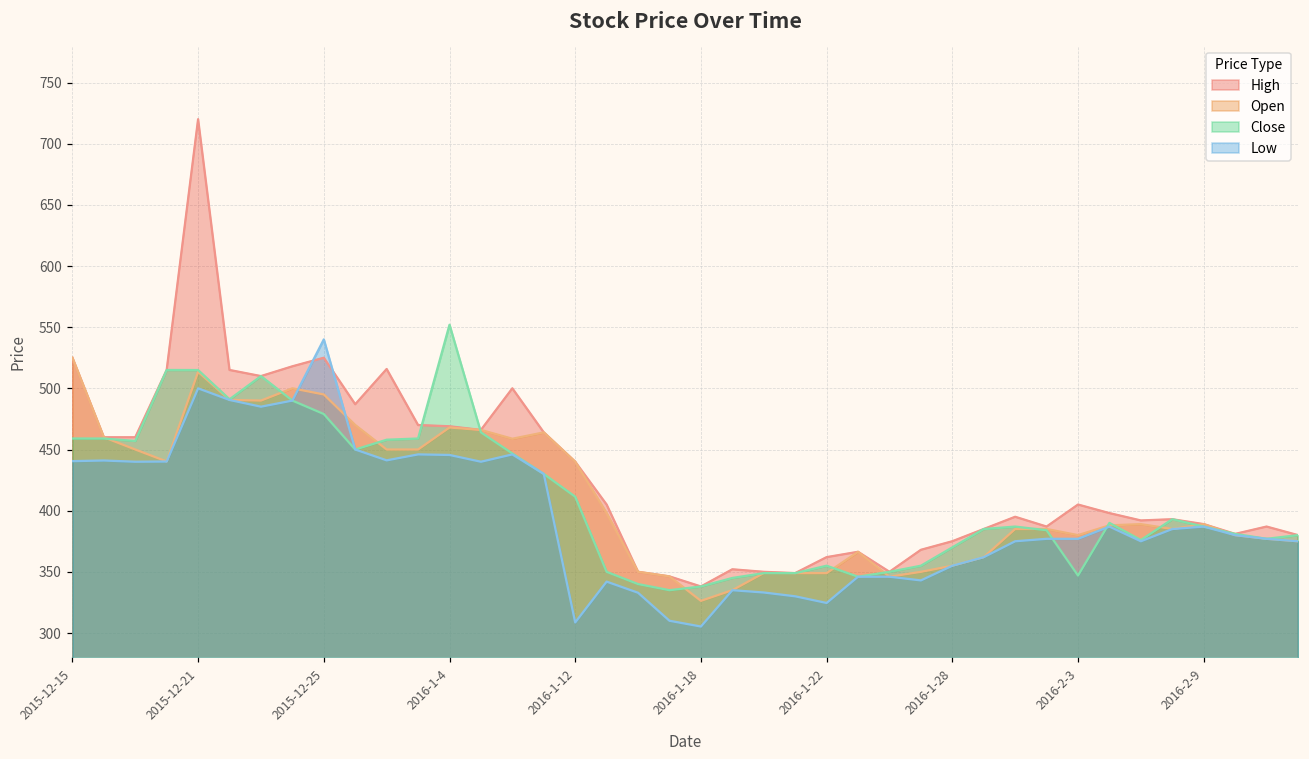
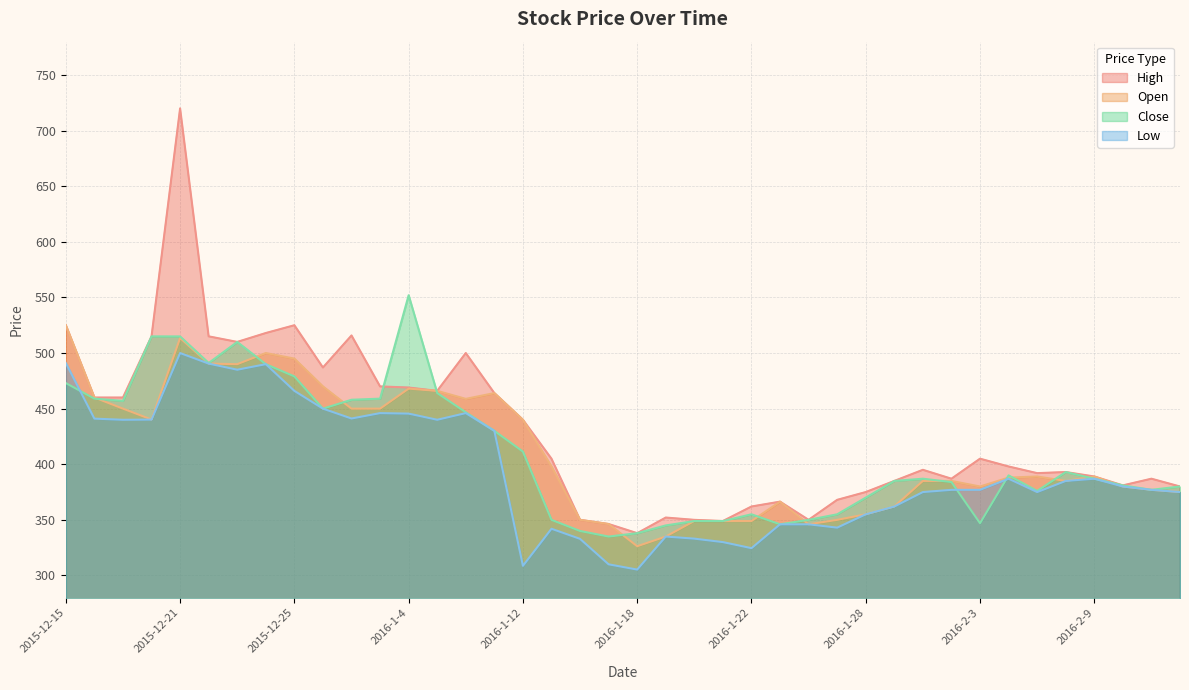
  {
    "Close": {
-     "2015-12-15": 459,
+     "2015-12-15": 473,
      "2015-12-25": 479,
      "2016-1-4": 552,
      "2016-1-12": 411,
      "2016-1-22": 355,
      "2016-1-28": 370,
      "2016-2-3": 347
    },
    "Low": {
-     "2015-12-15": 441,
+     "2015-12-15": 491,
      "2015-12-21": 500,
-     "2015-12-25": 540,
+     "2015-12-25": 466,
      "2016-1-4": 446,
      "2016-1-12": 309,
      "2016-1-18": 305,
      "2016-1-22": 325,
      "2016-2-3": 377
    }
  }
